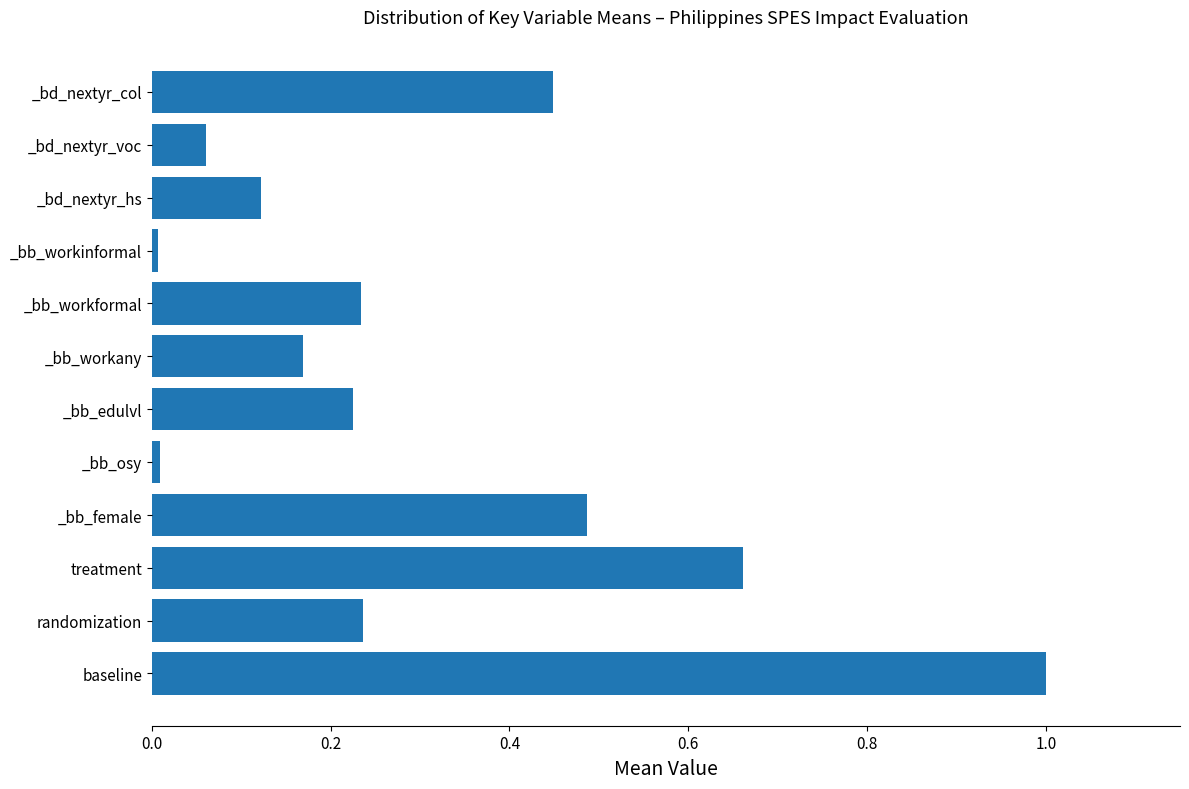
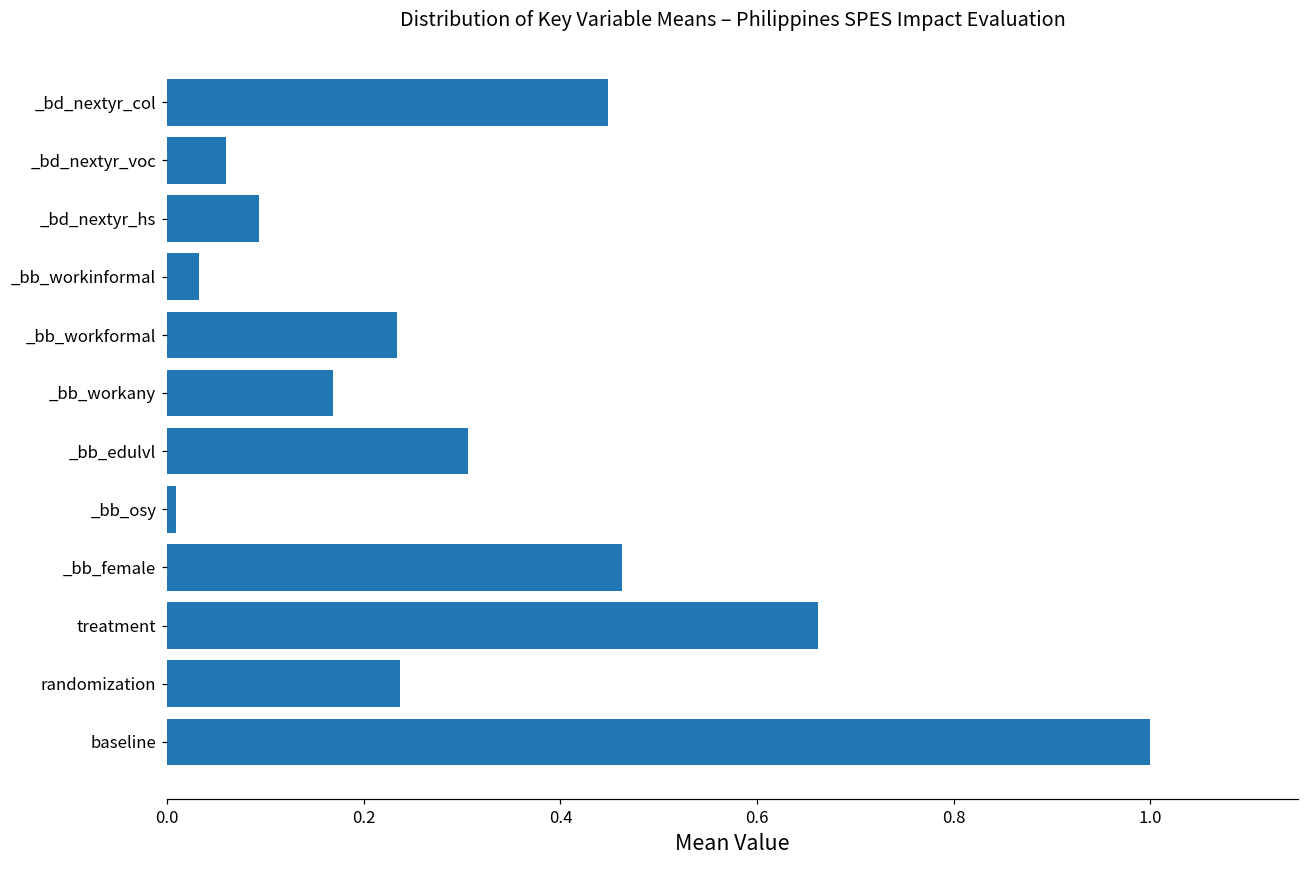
  {
    "_bd_nextyr_col": 0.45,
    "_bd_nextyr_voc": 0.06,
-   "_bd_nextyr_hs": 0.12,
-   "_bb_workinformal": 0.01,
+   "_bd_nextyr_hs": 0.09,
+   "_bb_workinformal": 0.03,
    "_bb_workformal": 0.23,
    "_bb_workany": 0.17,
-   "_bb_edulvl": 0.23,
+   "_bb_edulvl": 0.31,
    "_bb_osy": 0.01,
-   "_bb_female": 0.49,
+   "_bb_female": 0.46,
    "treatment": 0.66,
    "randomization": 0.24,
    "baseline": 1.00
  }
